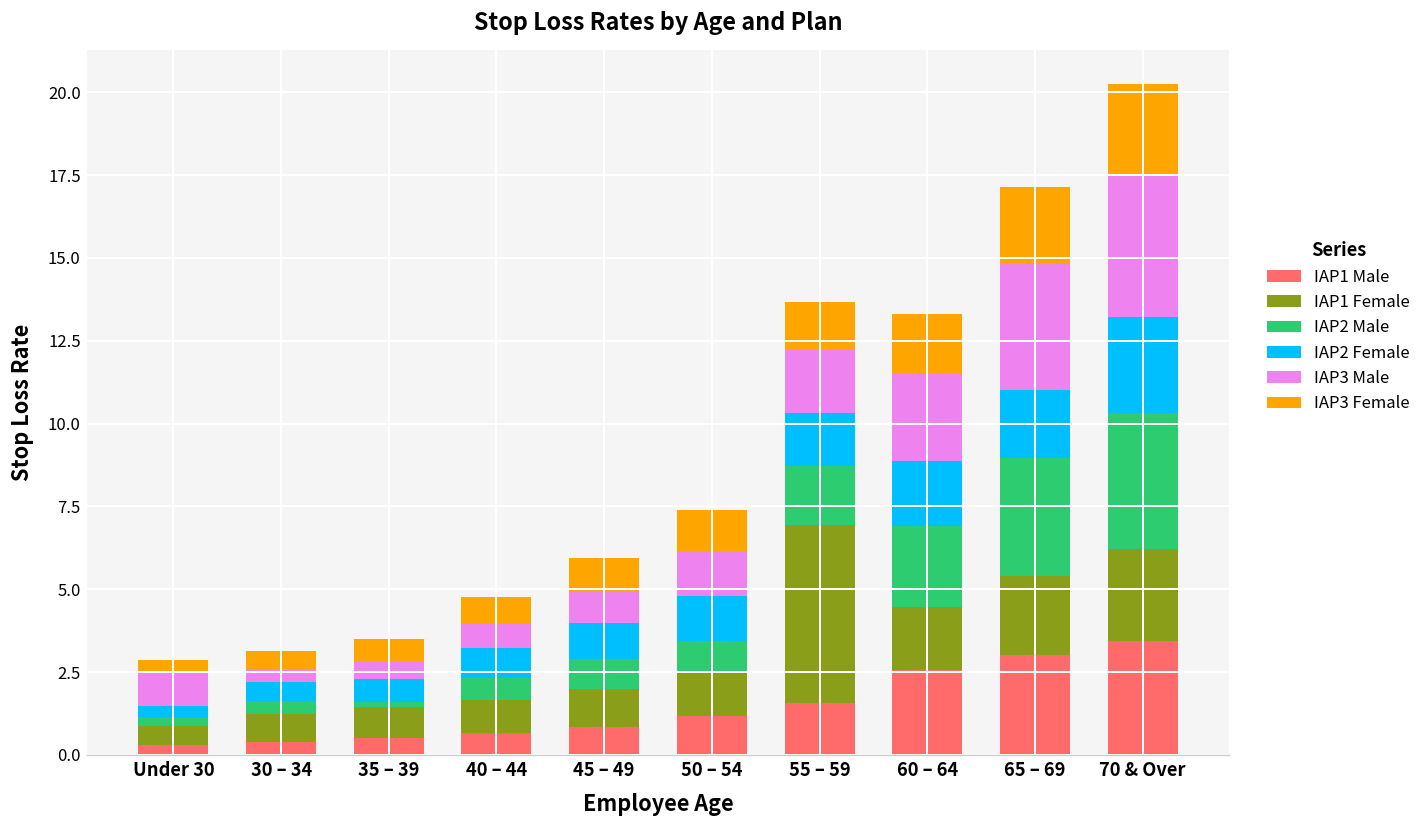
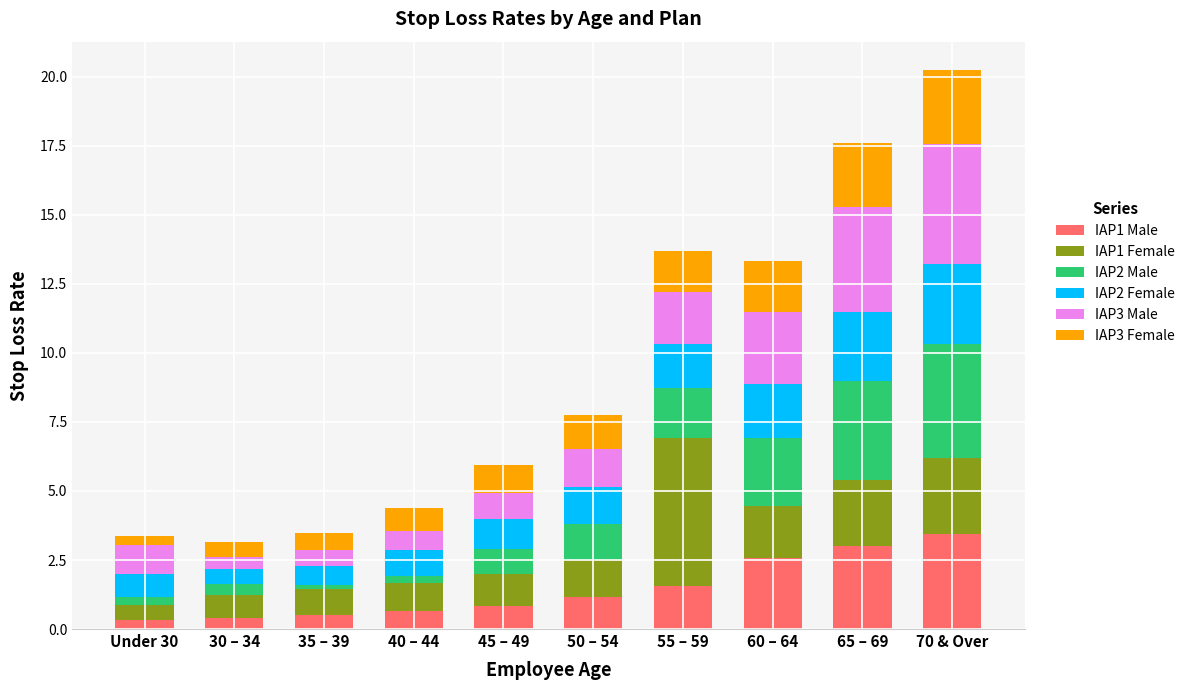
  {
    "IAP1 Male": {
      "Under 30": 0.3,
      "30 – 34": 0.4,
      "35 – 39": 0.5,
      "40 – 44": 0.6,
      "45 – 49": 0.8,
      "50 – 54": 1.2,
      "55 – 59": 1.6,
      "60 – 64": 2.6,
      "65 – 69": 3.0,
      "70 & Over": 3.4
    },
    "IAP1 Female": {
      "Under 30": 0.5,
      "30 – 34": 0.8,
      "35 – 39": 0.9,
      "40 – 44": 1.0,
      "45 – 49": 1.2,
      "50 – 54": 1.3,
      "55 – 59": 5.4,
      "60 – 64": 1.9,
      "65 – 69": 2.4,
      "70 & Over": 2.8
    },
    "IAP2 Male": {
      "Under 30": 0.3,
      "30 – 34": 0.4,
      "35 – 39": 0.2,
-     "40 – 44": 0.7,
+     "40 – 44": 0.3,
      "45 – 49": 0.9,
-     "50 – 54": 0.9,
+     "50 – 54": 1.3,
      "55 – 59": 1.8,
      "60 – 64": 2.5,
      "65 – 69": 3.6,
      "70 & Over": 4.1
    },
    "IAP2 Female": {
-     "Under 30": 0.3,
+     "Under 30": 0.9,
      "30 – 34": 0.6,
      "35 – 39": 0.7,
      "40 – 44": 0.9,
      "45 – 49": 1.1,
      "50 – 54": 1.3,
      "55 – 59": 1.6,
      "60 – 64": 2.0,
-     "65 – 69": 2.0,
+     "65 – 69": 2.5,
      "70 & Over": 2.9
    },
    "IAP3 Male": {
      "Under 30": 1.1,
      "30 – 34": 0.4,
      "35 – 39": 0.5,
      "40 – 44": 0.7,
      "45 – 49": 1.0,
      "50 – 54": 1.4,
      "55 – 59": 1.9,
      "60 – 64": 2.6,
      "65 – 69": 3.8,
      "70 & Over": 4.4
    },
    "IAP3 Female": {
      "Under 30": 0.3,
      "30 – 34": 0.5,
      "35 – 39": 0.6,
      "40 – 44": 0.8,
      "45 – 49": 1.0,
      "50 – 54": 1.2,
      "55 – 59": 1.5,
      "60 – 64": 1.8,
      "65 – 69": 2.3,
      "70 & Over": 2.7
    }
  }
